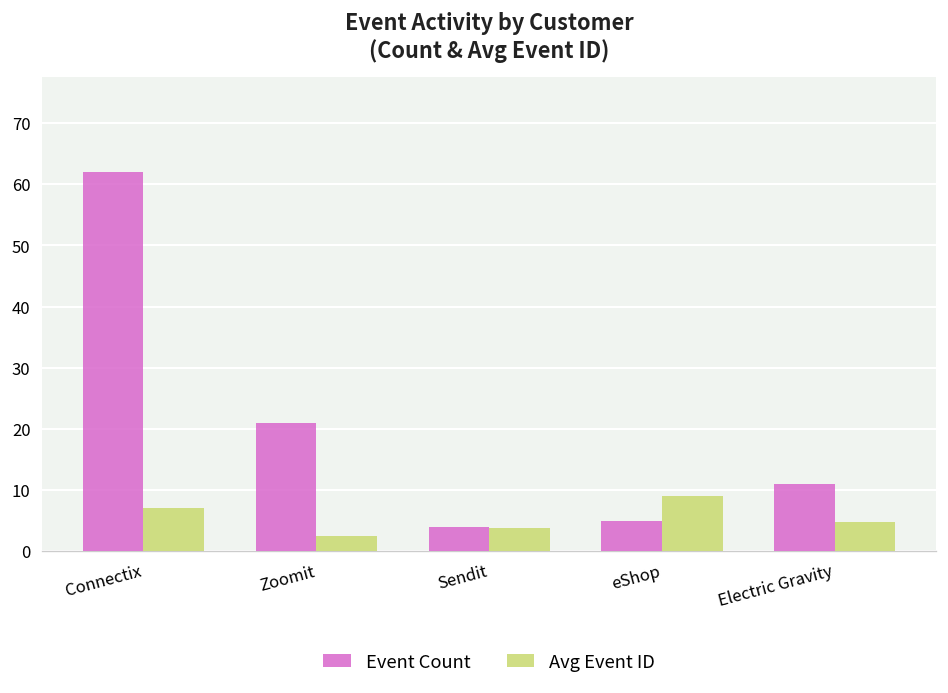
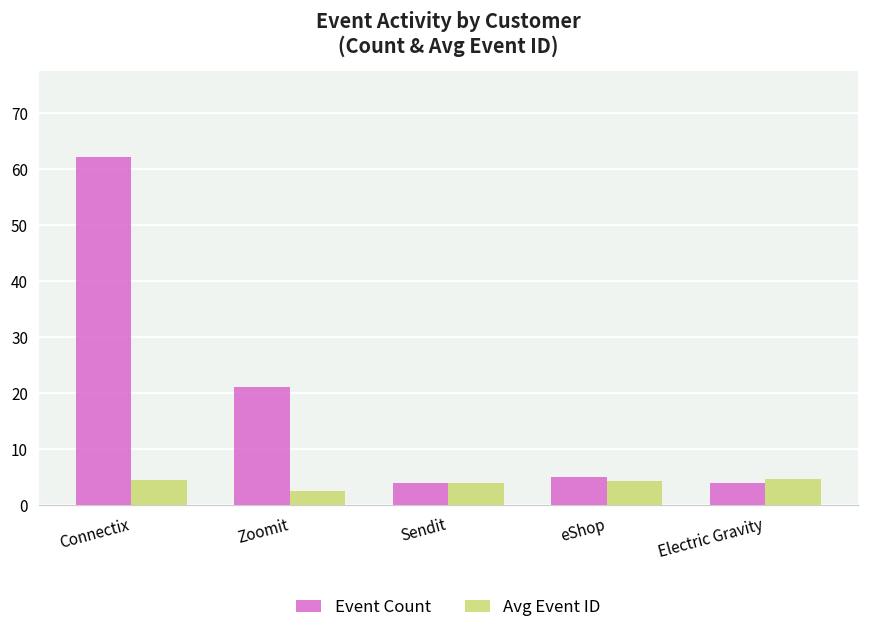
  {
    "Event Count": {
      "Connectix": 62,
      "Zoomit": 21,
      "Sendit": 4,
      "eShop": 5,
-     "Electric Gravity": 11
+     "Electric Gravity": 4
    },
    "Avg Event ID": {
-     "Connectix": 7,
+     "Connectix": 5,
      "Zoomit": 2,
      "Sendit": 4,
-     "eShop": 9,
+     "eShop": 4,
      "Electric Gravity": 5
    }
  }
